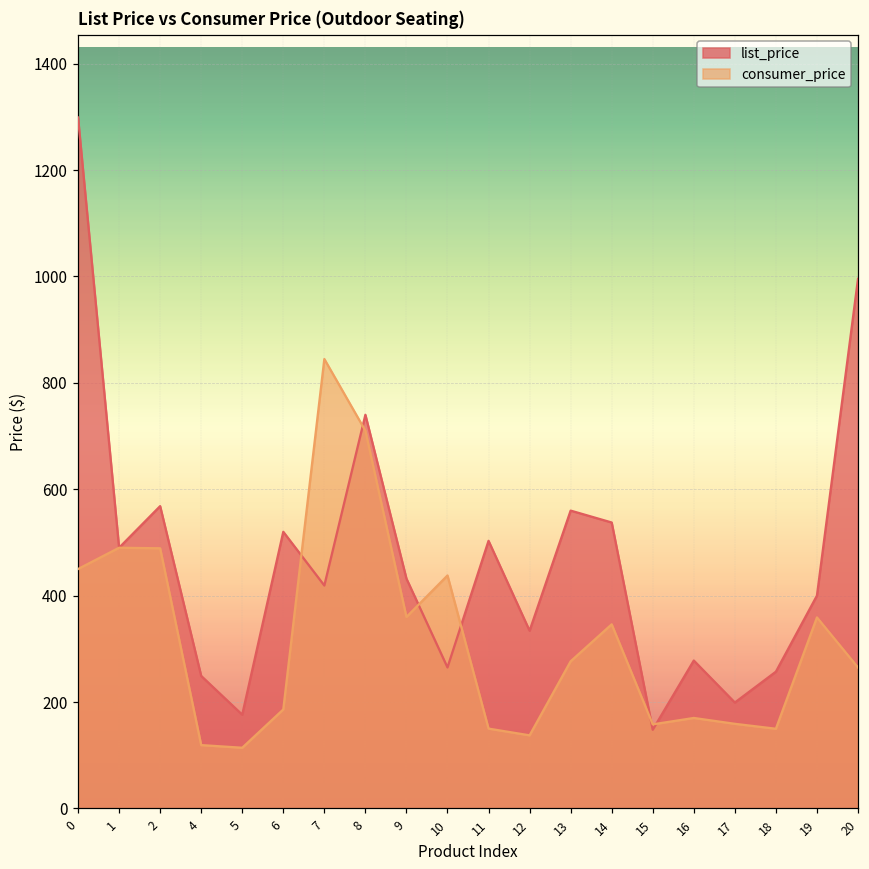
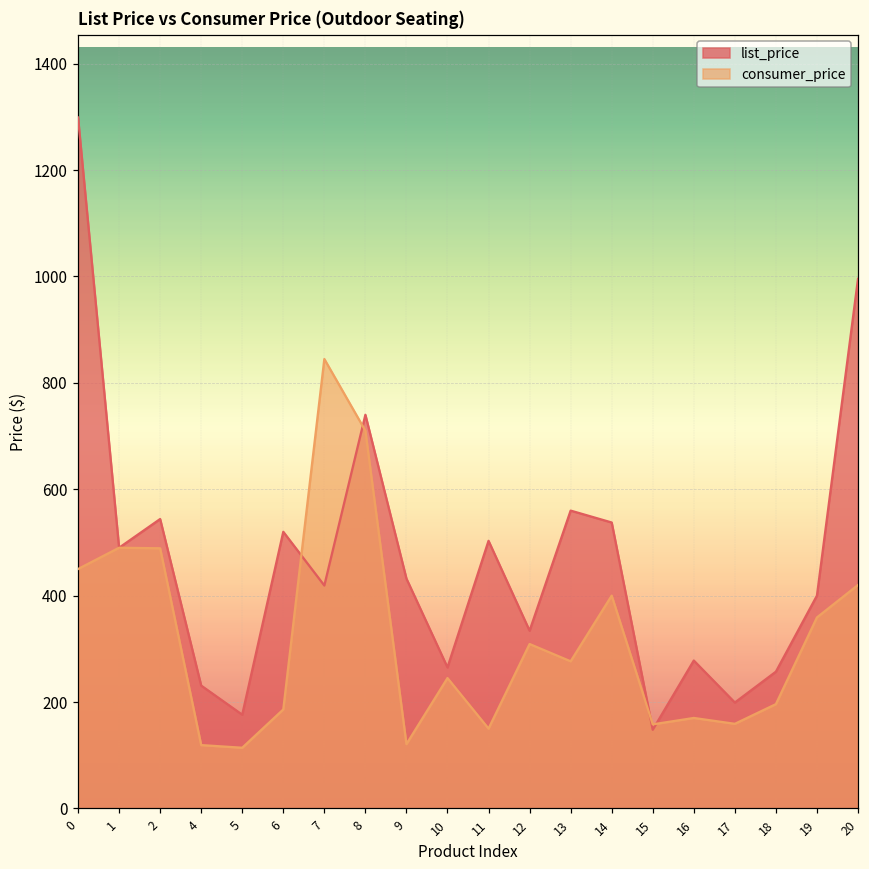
  {
    "list_price": {
      "0": 1300,
-     "2": 570,
-     "4": 250,
+     "2": 540,
+     "4": 230,
      "5": 180,
      "6": 520,
      "7": 420,
      "8": 740,
      "9": 430,
      "10": 260,
      "11": 500,
      "12": 330,
      "13": 560,
      "14": 540,
      "15": 150,
      "16": 280,
      "17": 200,
      "18": 260,
      "19": 400,
      "20": 1000
    },
    "consumer_price": {
      "0": 450,
      "2": 490,
      "4": 120,
      "5": 110,
      "6": 190,
      "7": 840,
      "8": 710,
-     "9": 360,
-     "10": 440,
+     "9": 120,
+     "10": 240,
      "11": 150,
-     "12": 140,
+     "12": 310,
      "13": 280,
-     "14": 350,
+     "14": 400,
      "15": 160,
      "16": 170,
      "17": 160,
-     "18": 150,
+     "18": 200,
      "19": 360,
-     "20": 260
+     "20": 420
    }
  }
